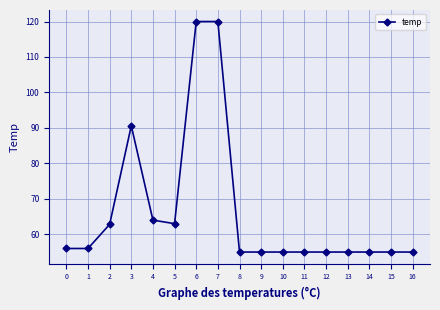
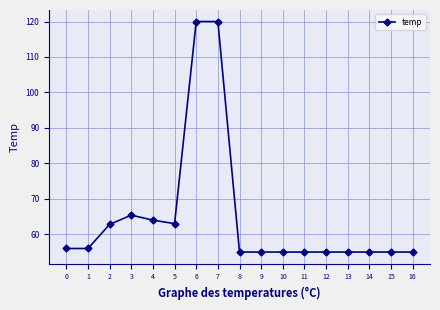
  {
    "0": 56,
    "1": 56,
    "2": 63,
-   "3": 91,
+   "3": 65,
    "4": 64,
    "5": 63,
    "6": 120,
    "7": 120,
    "8": 55,
    "9": 55,
    "10": 55,
    "11": 55,
    "12": 55,
    "13": 55,
    "14": 55,
    "15": 55,
    "16": 55
  }
